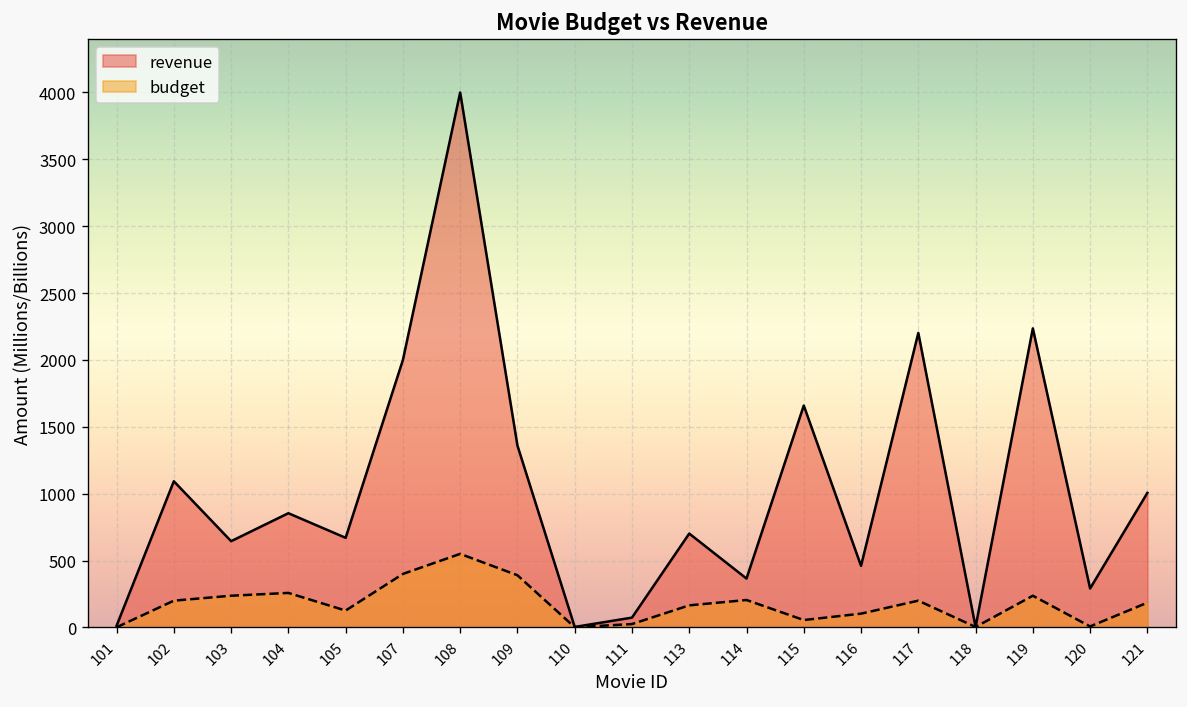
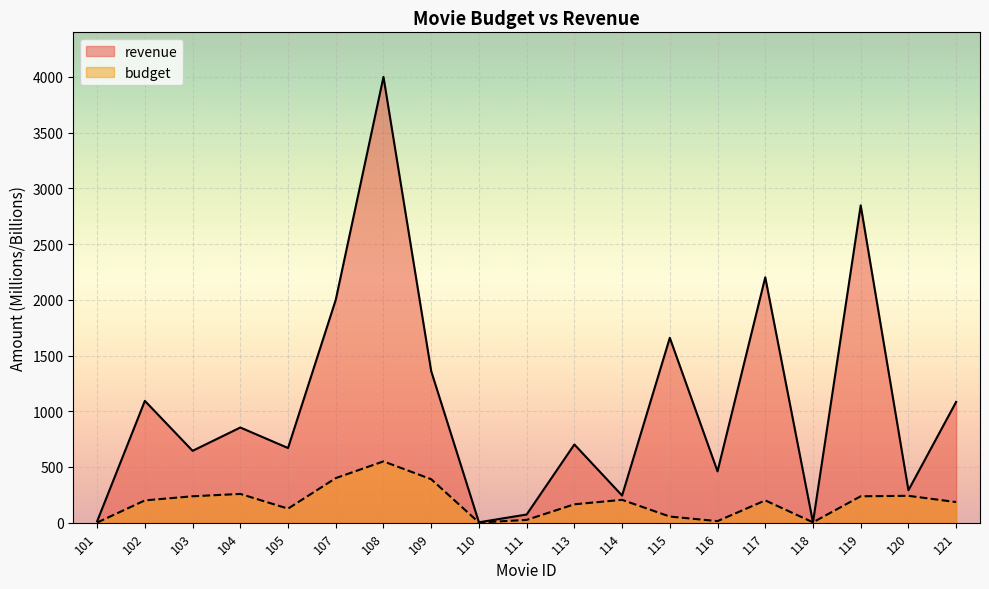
  {
    "revenue": {
      "102": 1090,
      "103": 640,
      "104": 850,
      "105": 670,
      "107": 2000,
      "108": 4000,
      "109": 1360,
      "111": 70,
      "113": 700,
-     "114": 370,
+     "114": 240,
      "115": 1660,
      "116": 460,
      "117": 2200,
-     "119": 2240,
+     "119": 2850,
      "120": 290,
-     "121": 1010
+     "121": 1080
    },
    "budget": {
      "102": 200,
      "103": 240,
      "104": 260,
      "105": 130,
      "107": 400,
      "108": 550,
      "109": 390,
      "111": 30,
      "113": 170,
      "114": 210,
      "115": 60,
-     "116": 100,
+     "116": 10,
      "117": 200,
      "119": 240,
-     "120": 10,
+     "120": 240,
      "121": 190
    }
  }
